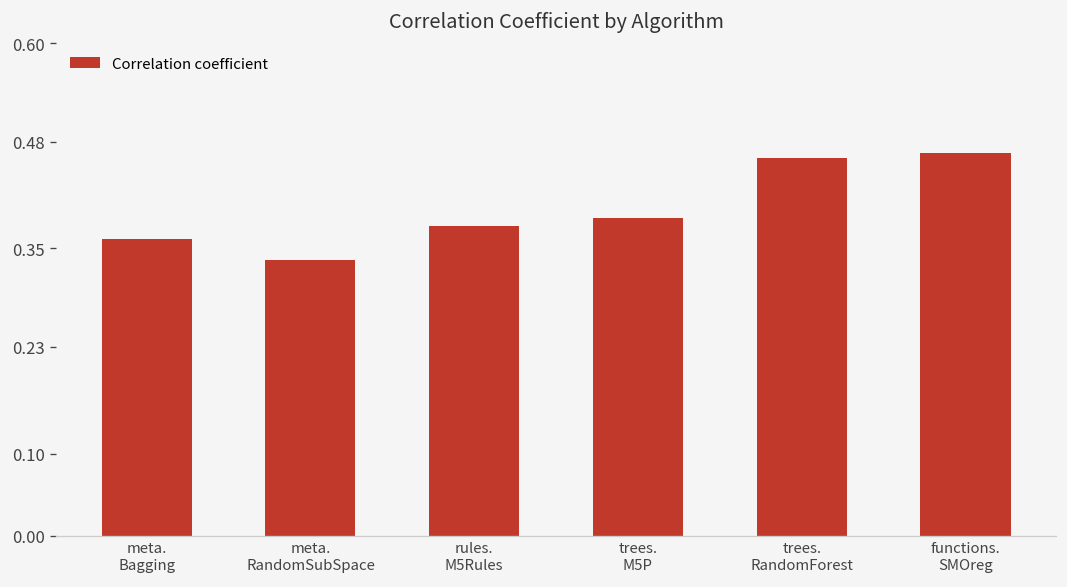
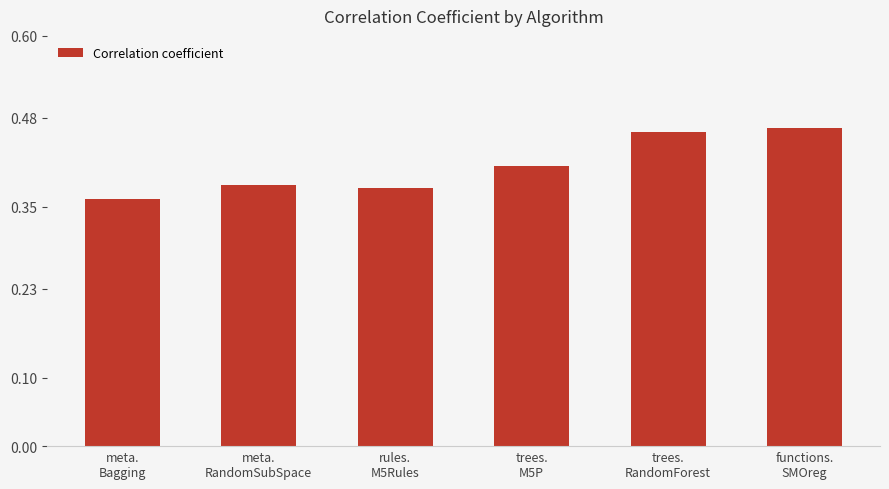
  {
    "meta. Bagging": 0.36,
-   "meta. RandomSubSpace": 0.34,
+   "meta. RandomSubSpace": 0.38,
    "rules. M5Rules": 0.38,
-   "trees. M5P": 0.39,
+   "trees. M5P": 0.41,
    "trees. RandomForest": 0.46,
    "functions. SMOreg": 0.47
  }
